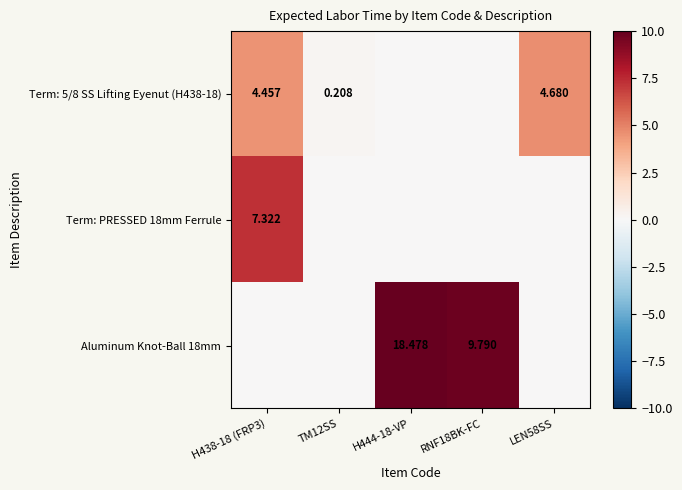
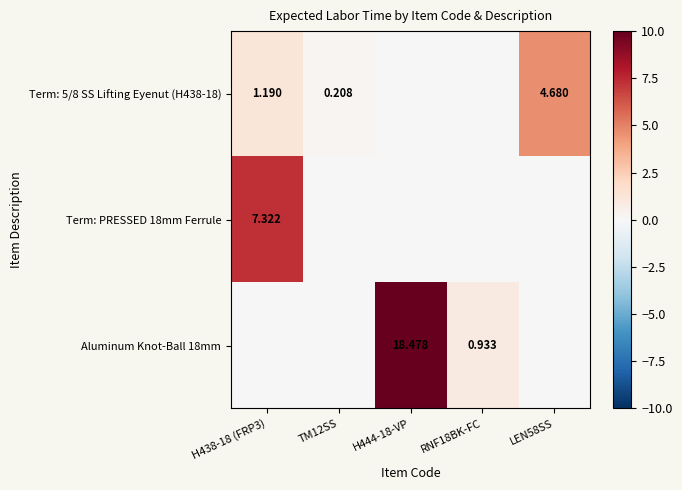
  {
    "Term: 5/8 SS Lifting Eyenut (H438-18)": {
-     "H438-18 (FRP3)": 4.457,
+     "H438-18 (FRP3)": 1.190,
      "TM12SS": 0.208,
      "LEN58SS": 4.680
    },
    "Term: PRESSED 18mm Ferrule": {
      "H438-18 (FRP3)": 7.322
    },
    "Aluminum Knot-Ball 18mm": {
      "H444-18-VP": 18.478,
-     "RNF18BK-FC": 9.790
+     "RNF18BK-FC": 0.933
    }
  }
